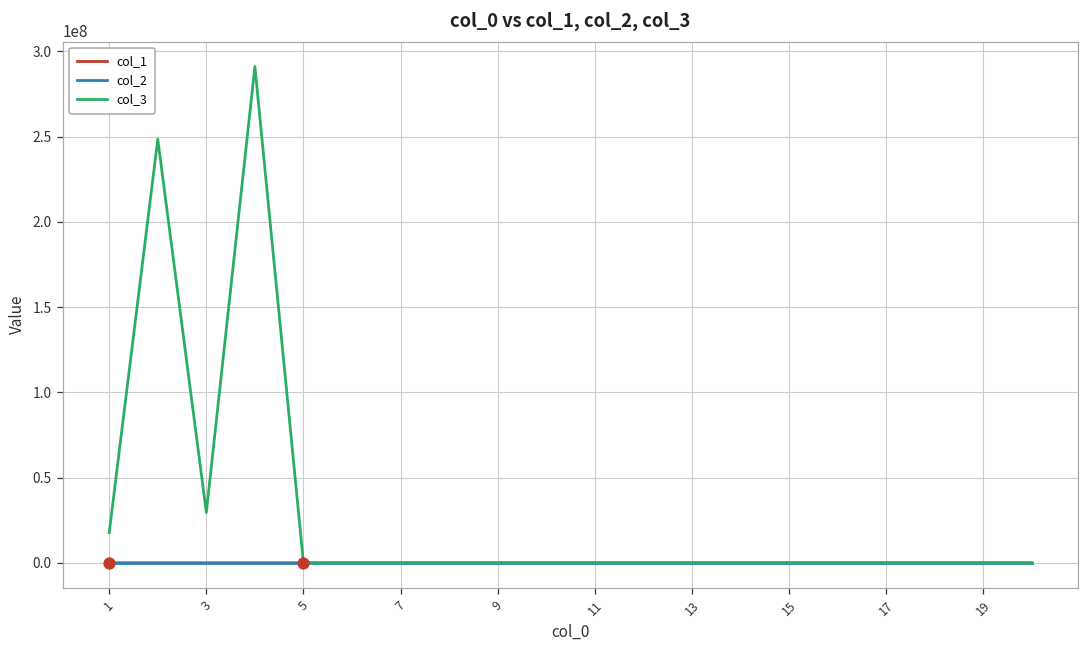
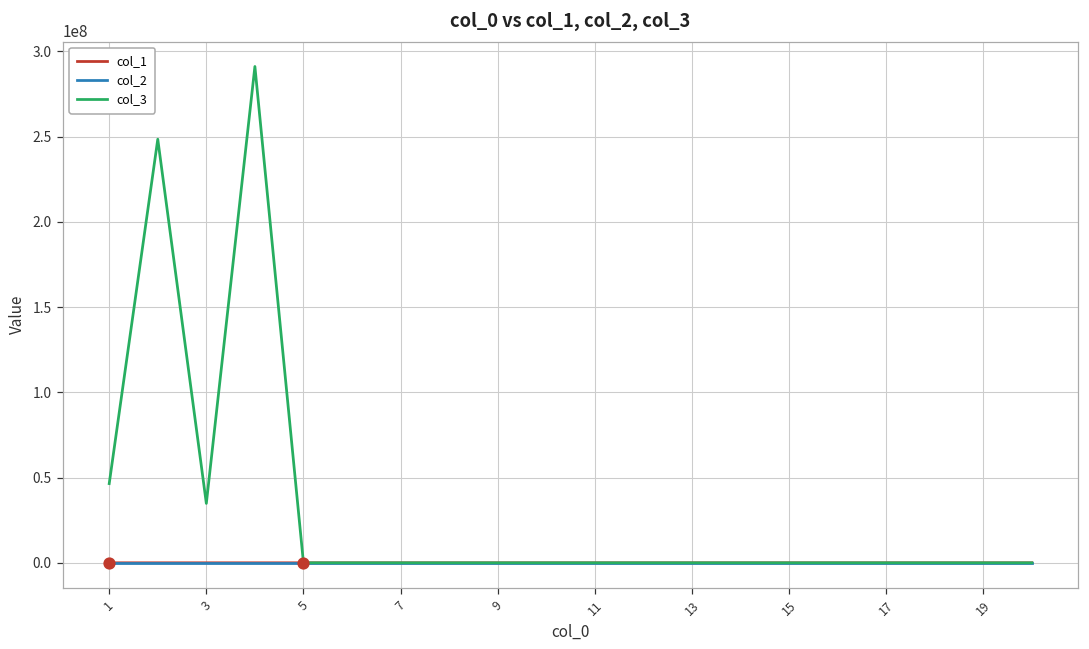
  {
    "col_2": {
      "3": 0
    },
    "col_3": {
-     "1": 18000000,
-     "3": 30000000
+     "1": 46000000,
+     "3": 35000000
    }
  }
